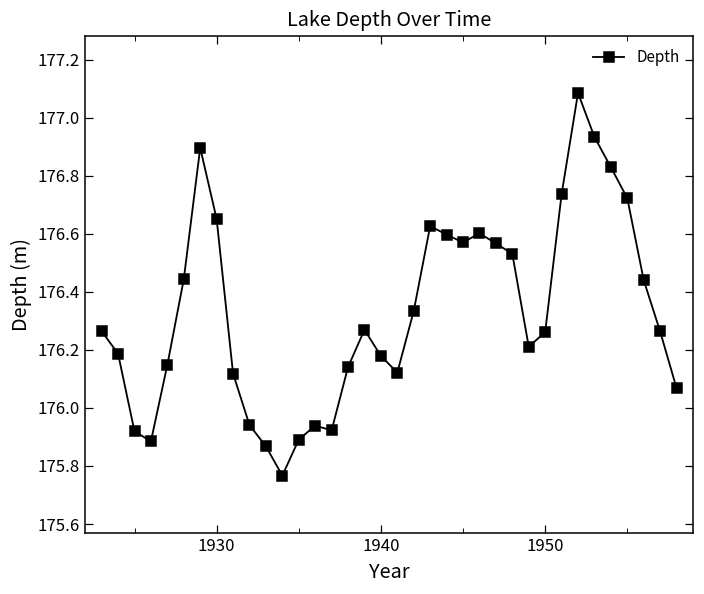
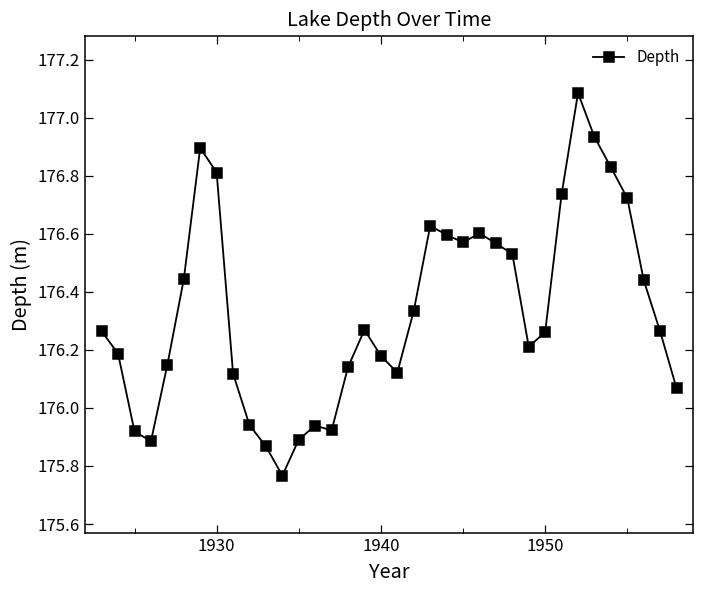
  {
-   "1930": 176.65,
+   "1930": 176.81,
    "1940": 176.18,
    "1950": 176.26
  }
